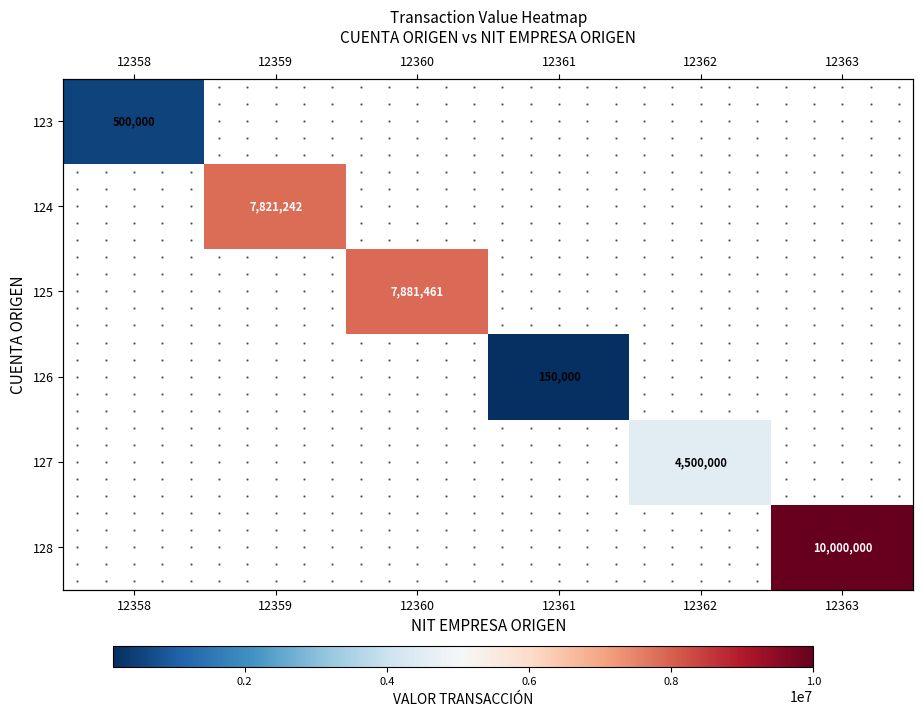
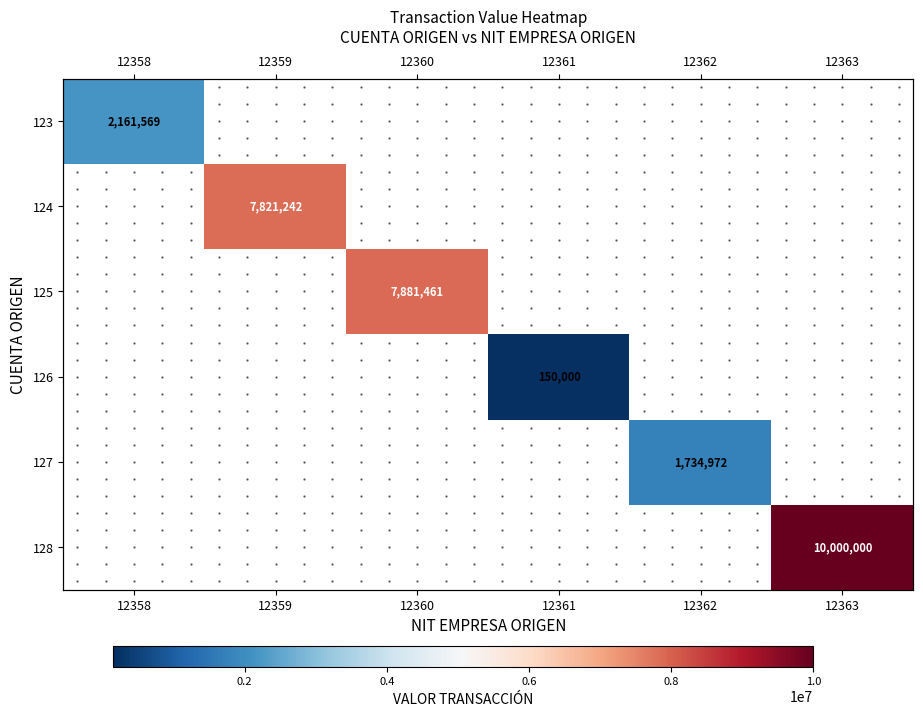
  {
    "123": {
-     "12358": "500,000"
+     "12358": "2,161,569"
    },
    "124": {
      "12359": "7,821,242"
    },
    "125": {
      "12360": "7,881,461"
    },
    "126": {
      "12361": "150,000"
    },
    "127": {
-     "12362": "4,500,000"
+     "12362": "1,734,972"
    },
    "128": {
      "12363": "10,000,000"
    }
  }
